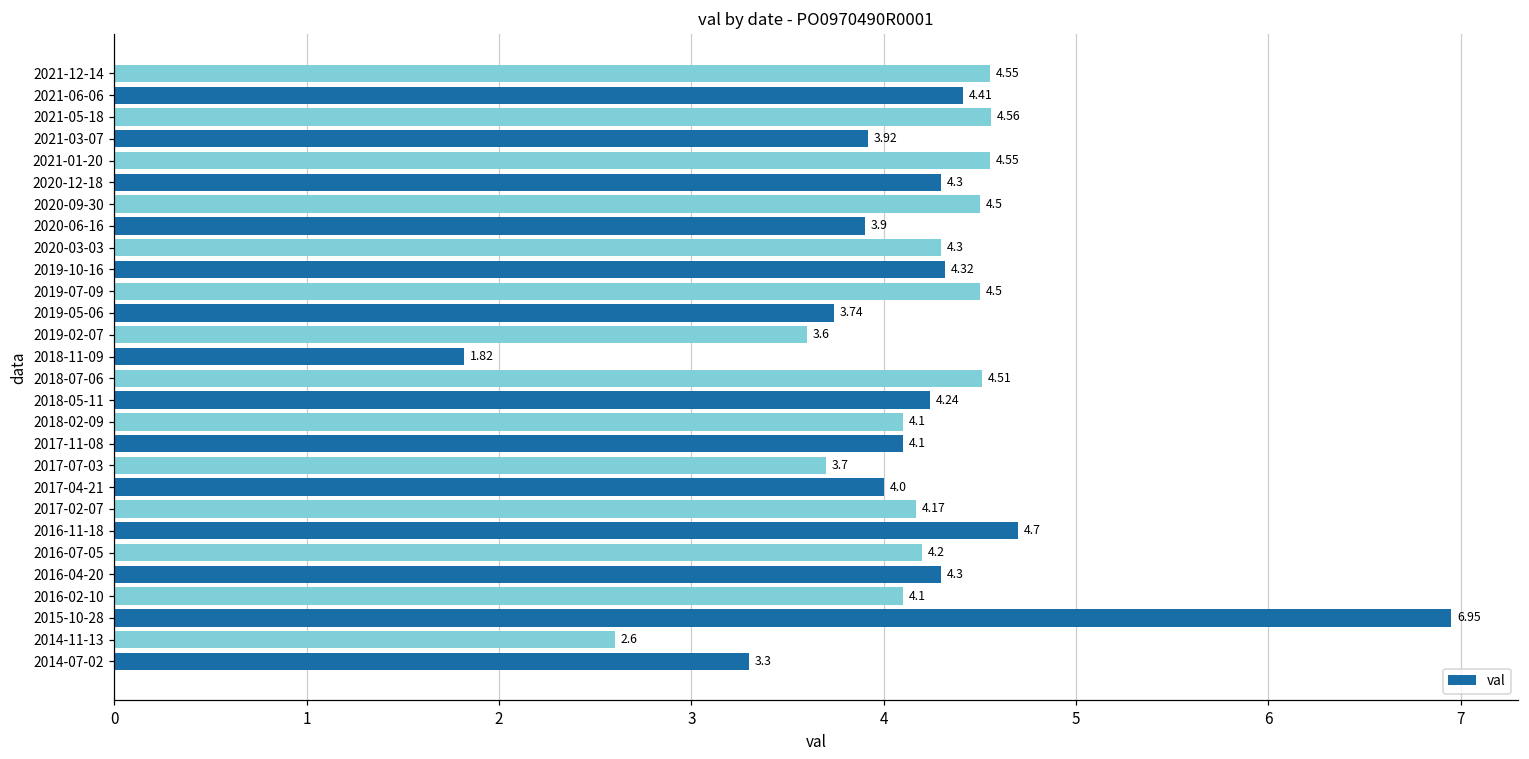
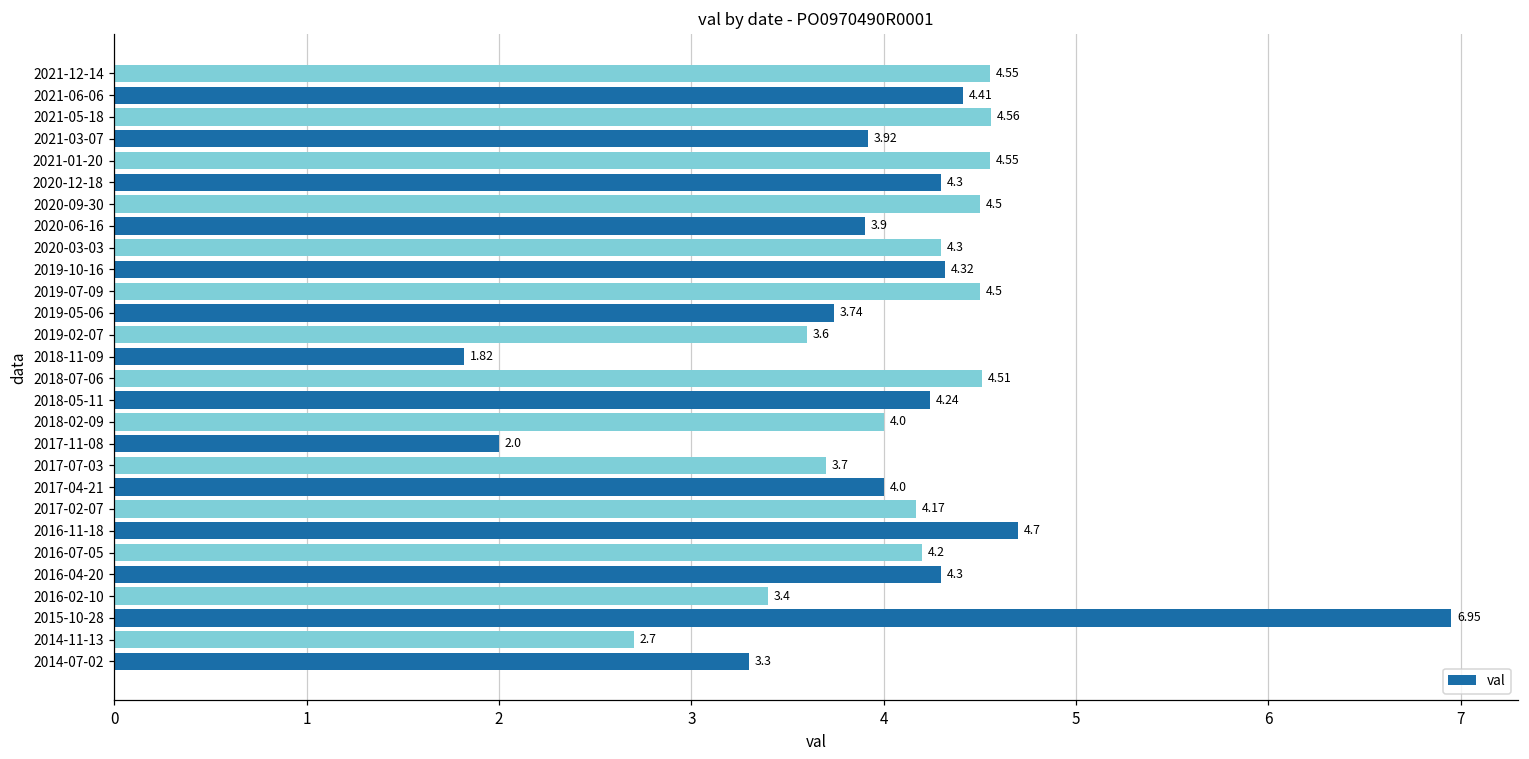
  {
    "2021-12-14": 4.55,
    "2021-06-06": 4.41,
    "2021-05-18": 4.56,
    "2021-03-07": 3.92,
    "2021-01-20": 4.55,
    "2020-12-18": 4.3,
    "2020-09-30": 4.5,
    "2020-06-16": 3.9,
    "2020-03-03": 4.3,
    "2019-10-16": 4.32,
    "2019-07-09": 4.5,
    "2019-05-06": 3.74,
    "2019-02-07": 3.6,
    "2018-11-09": 1.82,
    "2018-07-06": 4.51,
    "2018-05-11": 4.24,
-   "2018-02-09": 4.1,
-   "2017-11-08": 4.1,
+   "2018-02-09": 4.0,
+   "2017-11-08": 2.0,
    "2017-07-03": 3.7,
    "2017-04-21": 4.0,
    "2017-02-07": 4.17,
    "2016-11-18": 4.7,
    "2016-07-05": 4.2,
    "2016-04-20": 4.3,
-   "2016-02-10": 4.1,
+   "2016-02-10": 3.4,
    "2015-10-28": 6.95,
-   "2014-11-13": 2.6,
+   "2014-11-13": 2.7,
    "2014-07-02": 3.3
  }
